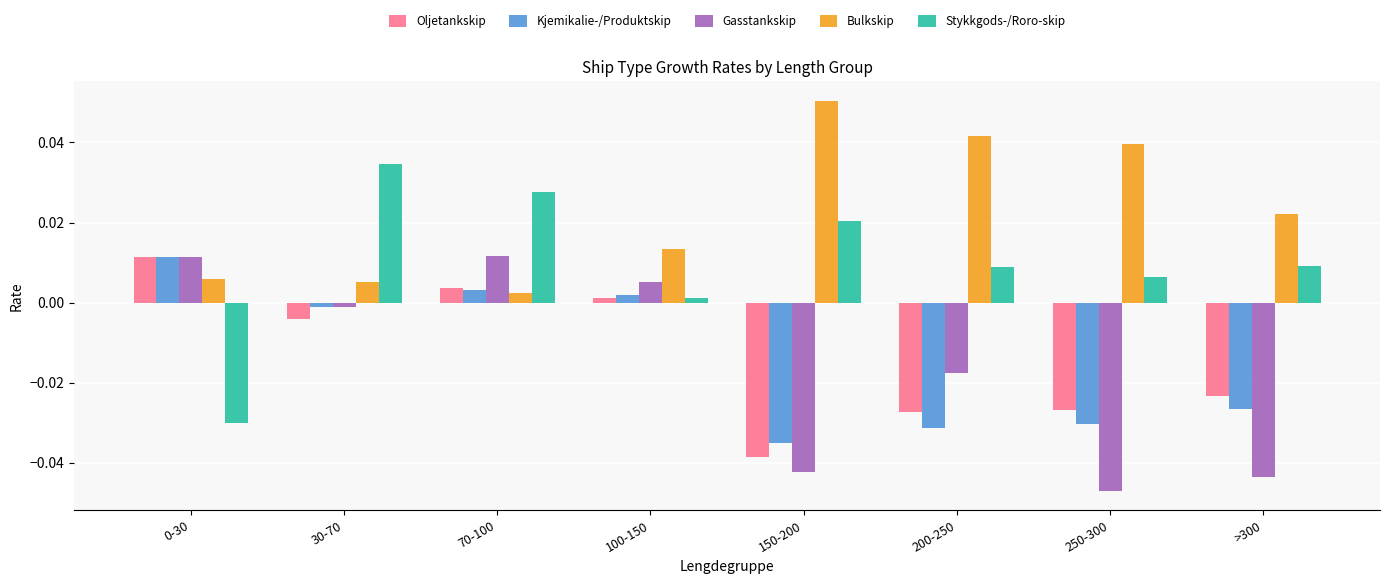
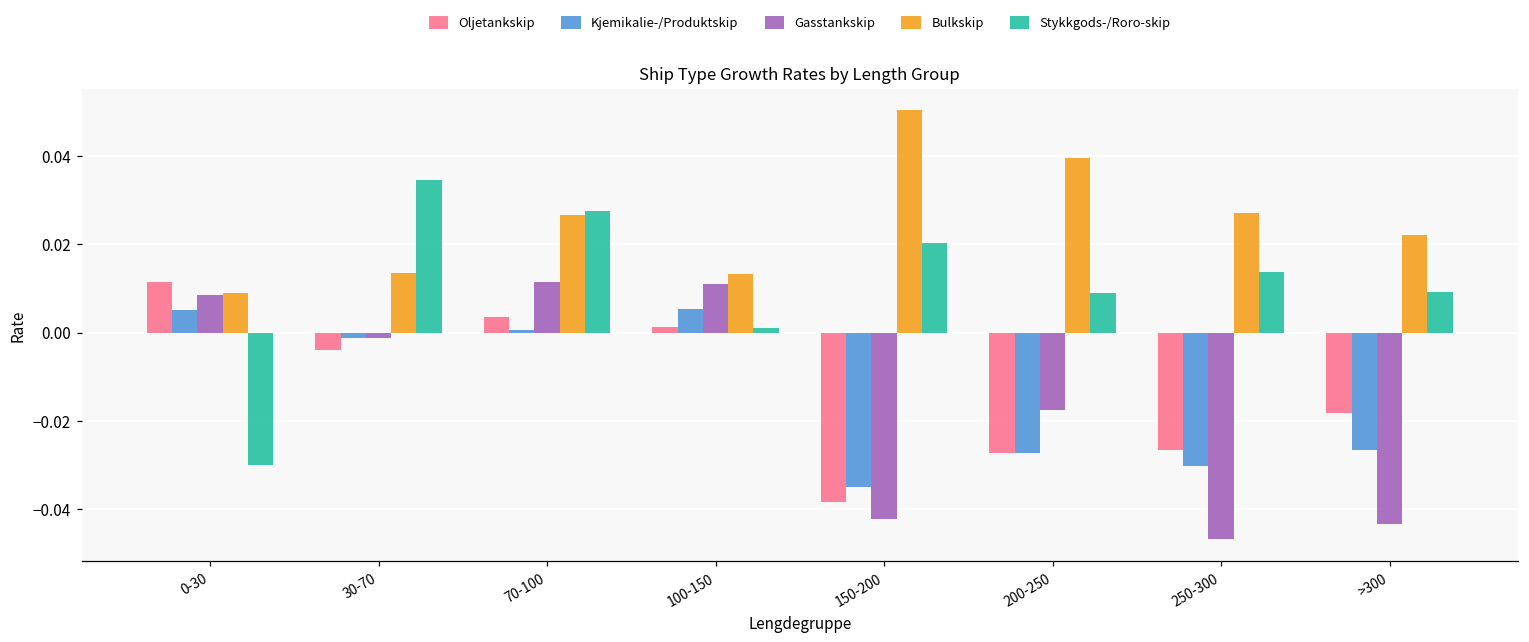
  {
    "Oljetankskip": {
      "0-30": 0.011,
      "30-70": -0.004,
      "70-100": 0.004,
      "100-150": 0.001,
      "150-200": -0.038,
      "200-250": -0.027,
      "250-300": -0.027,
-     ">300": -0.023
+     ">300": -0.018
    },
    "Kjemikalie-/Produktskip": {
-     "0-30": 0.011,
+     "0-30": 0.005,
      "30-70": -0.001,
-     "70-100": 0.003,
-     "100-150": 0.002,
+     "70-100": 0.001,
+     "100-150": 0.005,
      "150-200": -0.035,
-     "200-250": -0.031,
+     "200-250": -0.027,
      "250-300": -0.030,
      ">300": -0.027
    },
    "Gasstankskip": {
-     "0-30": 0.011,
+     "0-30": 0.008,
      "30-70": -0.001,
      "70-100": 0.012,
-     "100-150": 0.005,
+     "100-150": 0.011,
      "150-200": -0.042,
      "200-250": -0.018,
      "250-300": -0.047,
      ">300": -0.044
    },
    "Bulkskip": {
-     "0-30": 0.006,
-     "30-70": 0.005,
-     "70-100": 0.002,
+     "0-30": 0.009,
+     "30-70": 0.014,
+     "70-100": 0.027,
      "100-150": 0.013,
      "150-200": 0.050,
-     "200-250": 0.042,
-     "250-300": 0.040,
+     "200-250": 0.040,
+     "250-300": 0.027,
      ">300": 0.022
    },
    "Stykkgods-/Roro-skip": {
      "0-30": -0.030,
      "30-70": 0.035,
      "70-100": 0.028,
      "100-150": 0.001,
      "150-200": 0.020,
      "200-250": 0.009,
-     "250-300": 0.006,
+     "250-300": 0.014,
      ">300": 0.009
    }
  }
